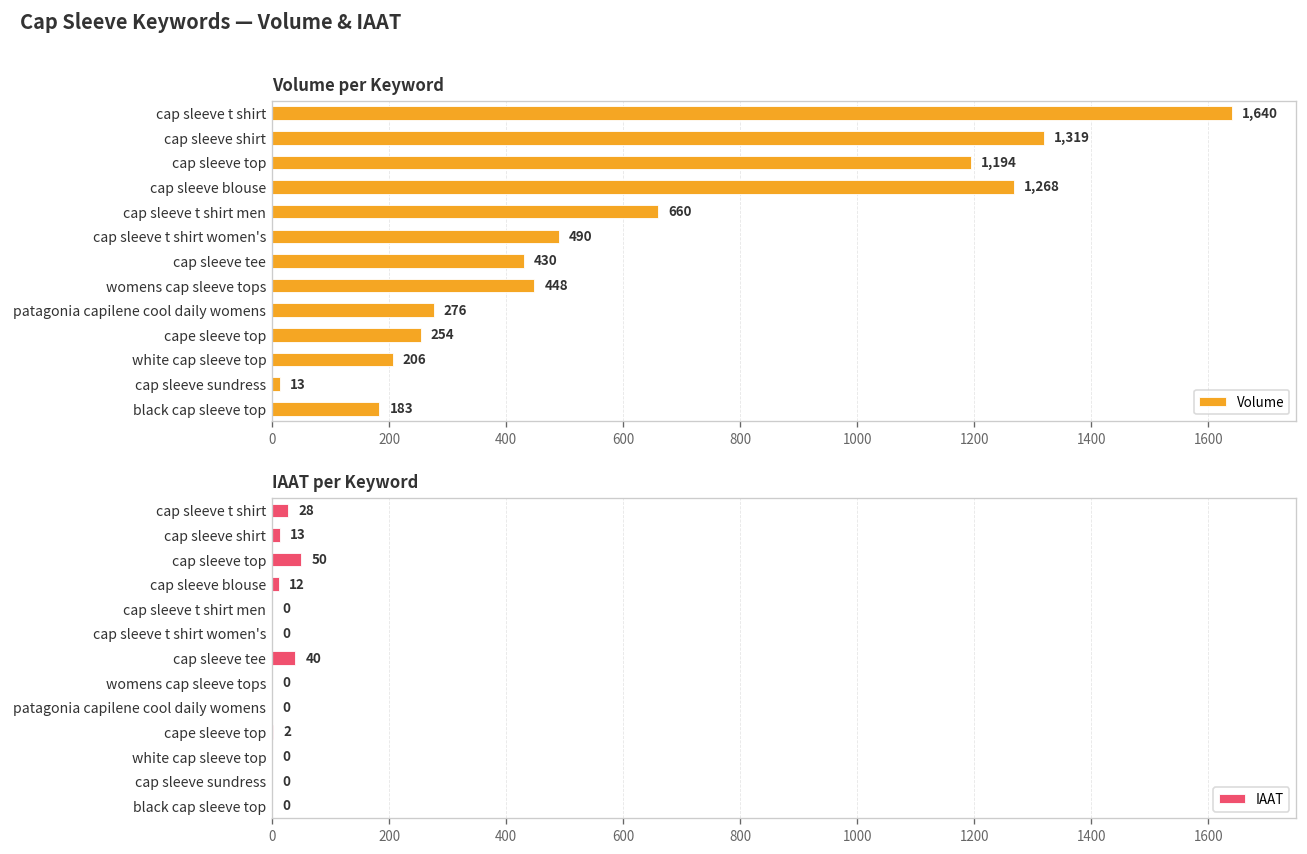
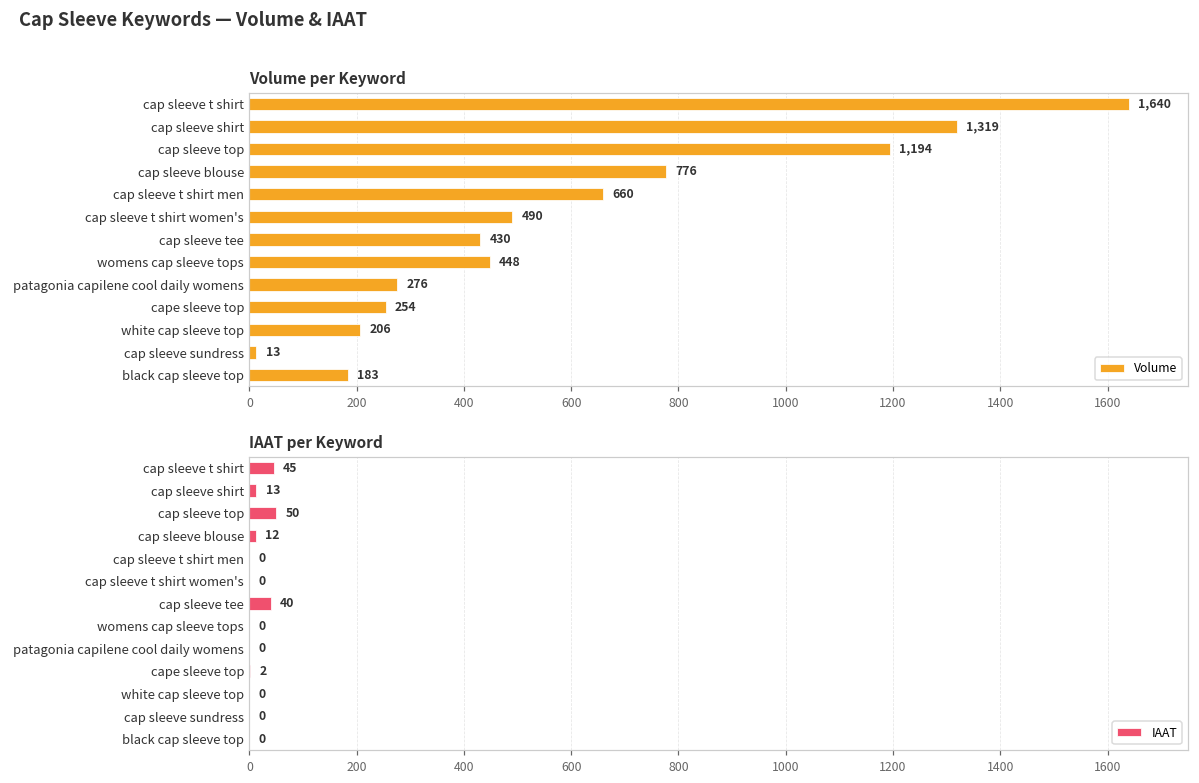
  {
    "Volume per Keyword": {
      "cap sleeve t shirt": "1,640",
      "cap sleeve shirt": "1,319",
      "cap sleeve top": "1,194",
-     "cap sleeve blouse": "1,268",
+     "cap sleeve blouse": "776",
      "cap sleeve t shirt men": "660",
      "cap sleeve t shirt women's": "490",
      "cap sleeve tee": "430",
      "womens cap sleeve tops": "448",
      "patagonia capilene cool daily womens": "276",
      "cape sleeve top": "254",
      "white cap sleeve top": "206",
      "cap sleeve sundress": "13",
      "black cap sleeve top": "183"
    },
    "IAAT per Keyword": {
-     "cap sleeve t shirt": "28",
+     "cap sleeve t shirt": "45",
      "cap sleeve shirt": "13",
      "cap sleeve top": "50",
      "cap sleeve blouse": "12",
      "cap sleeve t shirt men": "0",
      "cap sleeve t shirt women's": "0",
      "cap sleeve tee": "40",
      "womens cap sleeve tops": "0",
      "patagonia capilene cool daily womens": "0",
      "cape sleeve top": "2",
      "white cap sleeve top": "0",
      "cap sleeve sundress": "0",
      "black cap sleeve top": "0"
    }
  }
